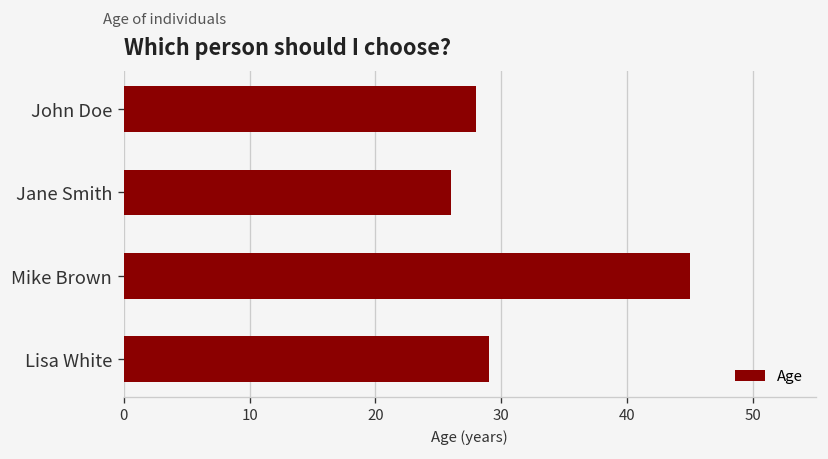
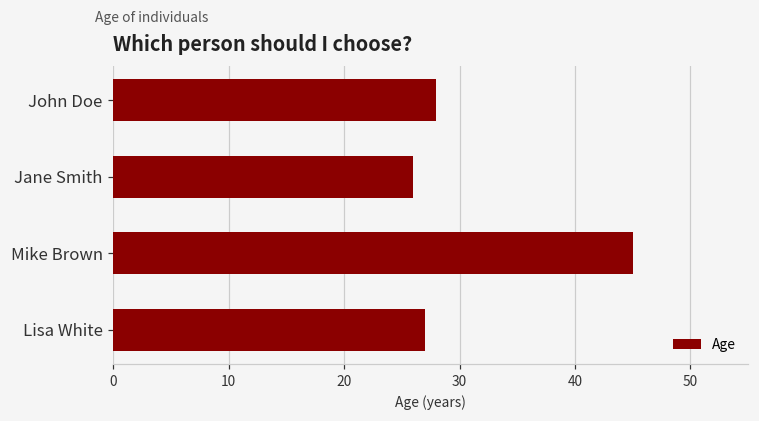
  {
    "John Doe": 28,
    "Jane Smith": 26,
    "Mike Brown": 45,
-   "Lisa White": 29
+   "Lisa White": 27
  }
